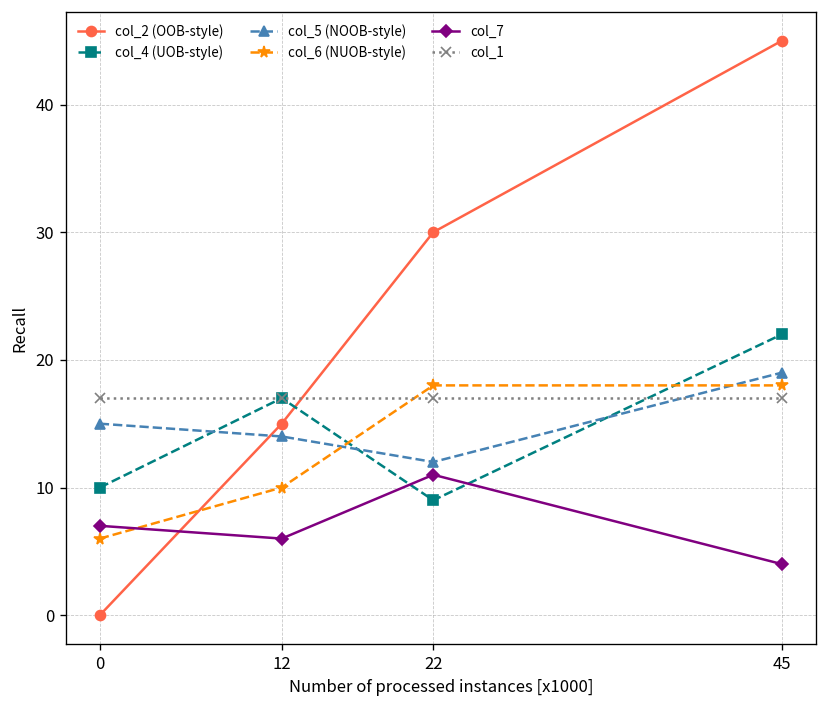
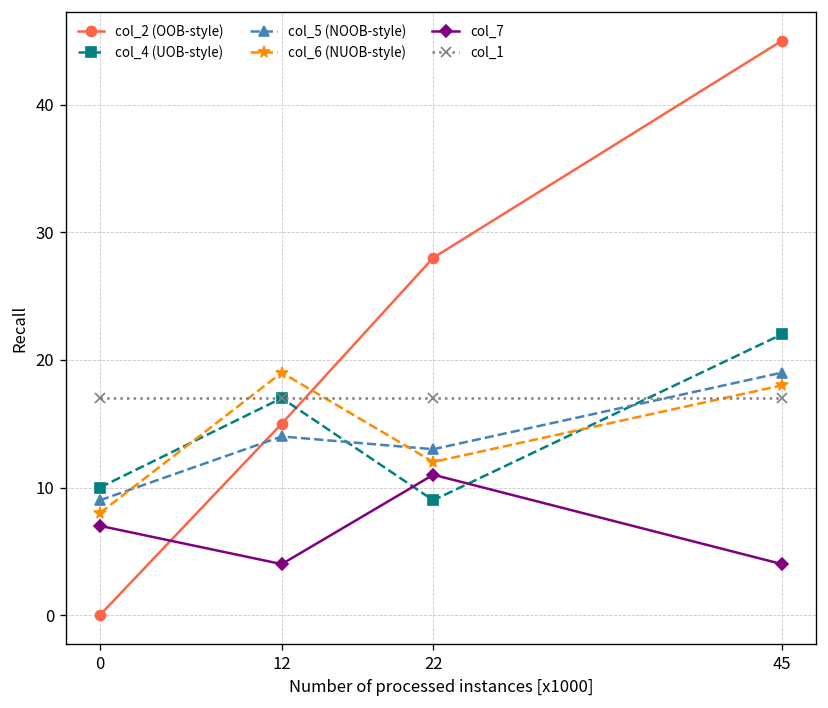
  {
    "col_2 (OOB-style)": {
      "0": 0,
      "12": 15,
-     "22": 30,
+     "22": 28,
      "45": 45
    },
    "col_4 (UOB-style)": {
      "0": 10,
      "22": 9,
      "45": 22
    },
    "col_5 (NOOB-style)": {
-     "0": 15,
+     "0": 9,
      "12": 14,
-     "22": 12,
+     "22": 13,
      "45": 19
    },
    "col_6 (NUOB-style)": {
-     "0": 6,
-     "12": 10,
-     "22": 18,
+     "0": 8,
+     "12": 19,
+     "22": 12,
      "45": 18
    },
    "col_7": {
      "0": 7,
-     "12": 6,
+     "12": 4,
      "22": 11,
      "45": 4
    },
    "col_1": {
      "0": 17,
      "22": 17,
      "45": 17
    }
  }
